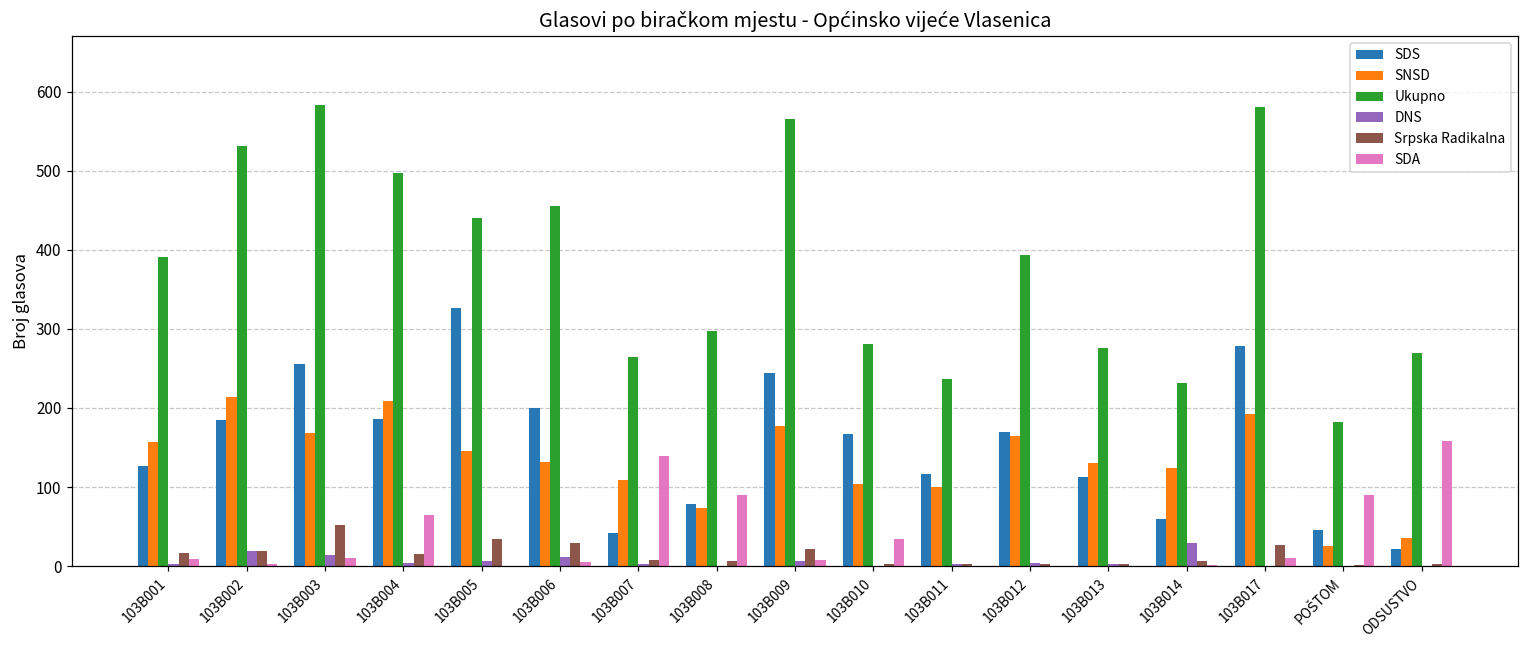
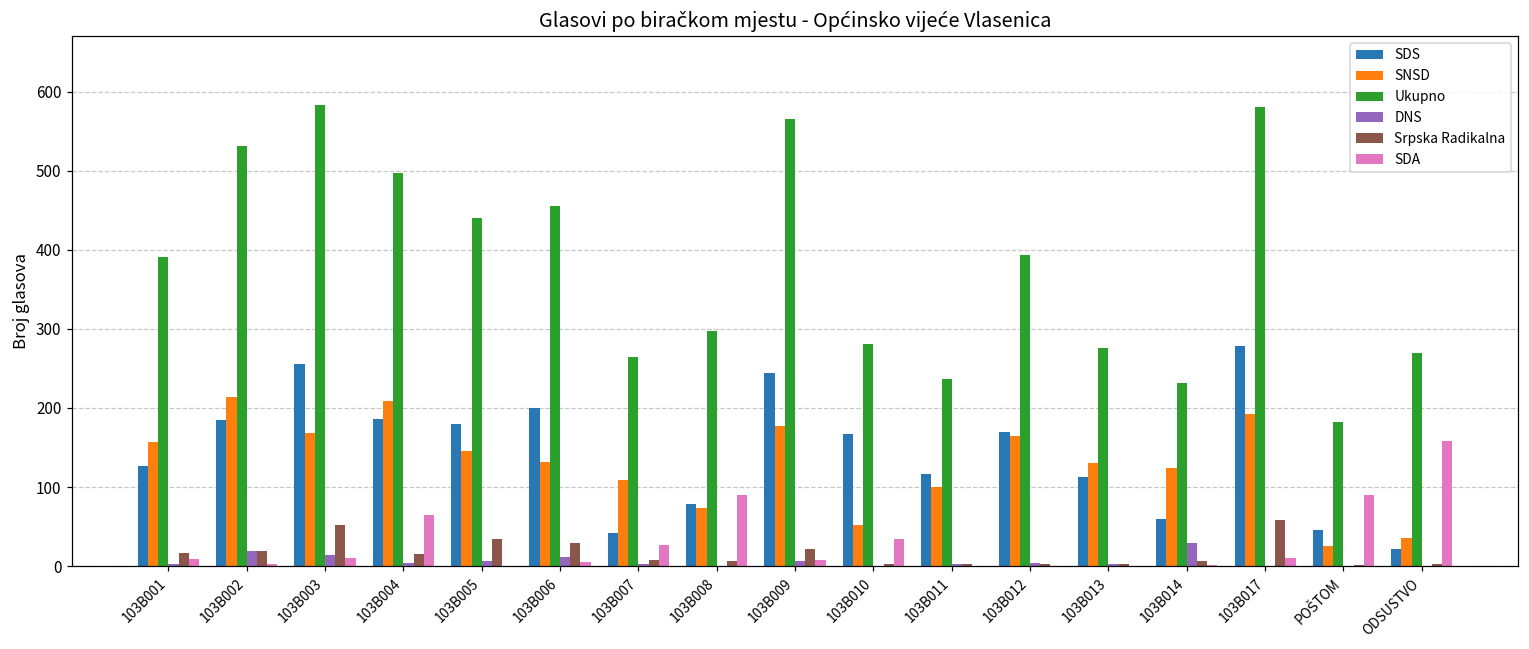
  {
    "SDS": {
      "103B001": 130,
      "103B002": 190,
      "103B003": 260,
      "103B004": 190,
-     "103B005": 330,
+     "103B005": 180,
      "103B006": 200,
      "103B007": 40,
      "103B008": 80,
      "103B009": 240,
      "103B010": 170,
      "103B011": 120,
      "103B012": 170,
      "103B013": 110,
      "103B014": 60,
      "103B017": 280,
      "POŠTOM": 50,
      "ODSUSTVO": 20
    },
    "SNSD": {
      "103B001": 160,
      "103B002": 210,
      "103B003": 170,
      "103B004": 210,
      "103B005": 150,
      "103B006": 130,
      "103B007": 110,
      "103B008": 70,
      "103B009": 180,
-     "103B010": 100,
+     "103B010": 50,
      "103B011": 100,
      "103B012": 170,
      "103B013": 130,
      "103B014": 120,
      "103B017": 190,
      "POŠTOM": 30,
      "ODSUSTVO": 40
    },
    "Ukupno": {
      "103B001": 390,
      "103B002": 530,
      "103B003": 580,
      "103B004": 500,
      "103B005": 440,
      "103B006": 460,
      "103B007": 260,
      "103B008": 300,
      "103B009": 570,
      "103B010": 280,
      "103B011": 240,
      "103B012": 390,
      "103B013": 280,
      "103B014": 230,
      "103B017": 580,
      "POŠTOM": 180,
      "ODSUSTVO": 270
    },
    "DNS": {
      "103B002": 20,
      "103B003": 10,
      "103B004": 0,
      "103B005": 10,
      "103B006": 10,
      "103B008": 0,
      "103B009": 10,
      "103B010": 0,
      "103B012": 0,
      "103B014": 30,
      "103B017": 0,
      "POŠTOM": 0,
      "ODSUSTVO": 0
    },
    "Srpska Radikalna": {
      "103B001": 20,
      "103B002": 20,
      "103B003": 50,
      "103B004": 20,
      "103B005": 30,
      "103B006": 30,
      "103B007": 10,
      "103B008": 10,
      "103B009": 20,
      "103B014": 10,
-     "103B017": 30
+     "103B017": 60
    },
    "SDA": {
      "103B001": 10,
      "103B003": 10,
      "103B004": 70,
      "103B005": 0,
      "103B006": 10,
-     "103B007": 140,
+     "103B007": 30,
      "103B008": 90,
      "103B009": 10,
      "103B010": 30,
      "103B011": 0,
      "103B012": 0,
      "103B013": 0,
      "103B017": 10,
      "POŠTOM": 90,
      "ODSUSTVO": 160
    }
  }
